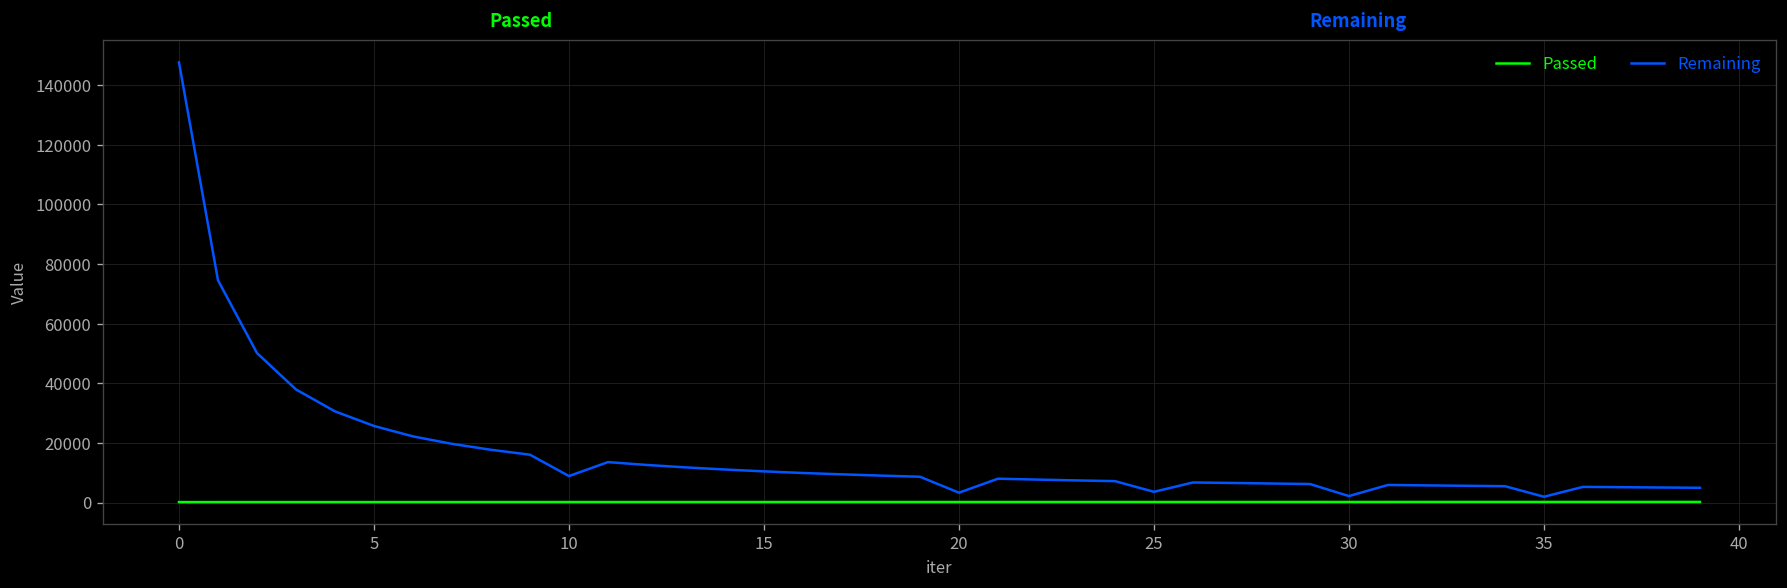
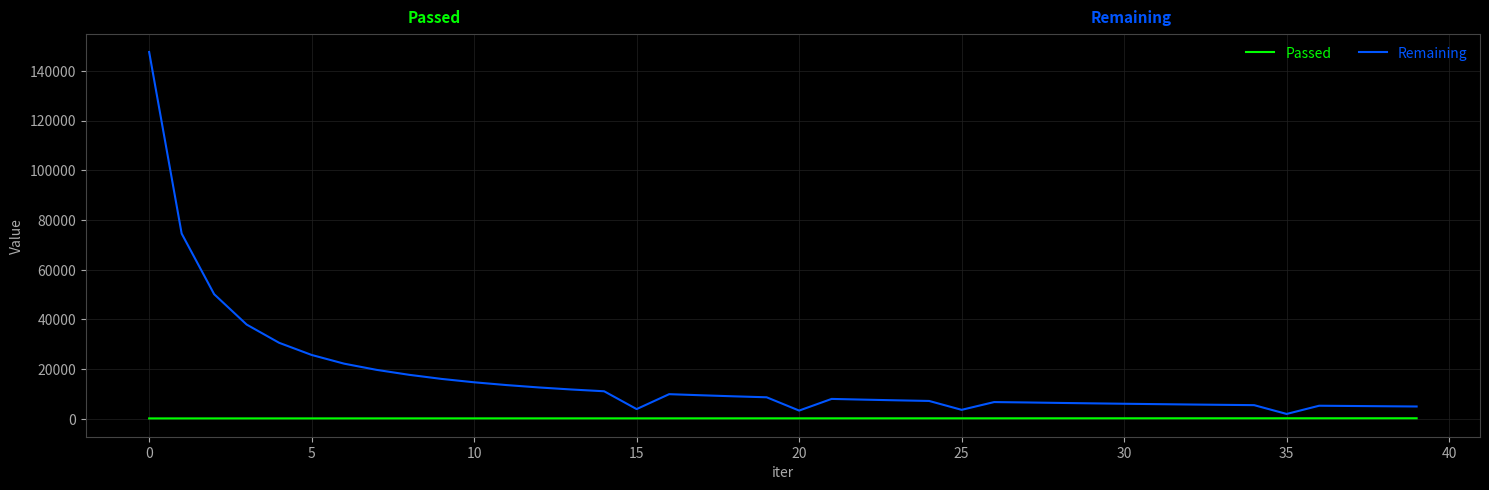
  {
    "Passed": {
      "0": 0,
      "5": 0,
      "10": 0,
      "15": 0,
      "20": 0,
      "25": 0,
      "30": 0,
      "35": 0
    },
    "Remaining": {
      "0": 148000,
      "5": 26000,
-     "10": 9000,
-     "15": 10000,
+     "10": 15000,
+     "15": 4000,
      "20": 3000,
      "25": 4000,
-     "30": 2000,
+     "30": 6000,
      "35": 2000
    }
  }
